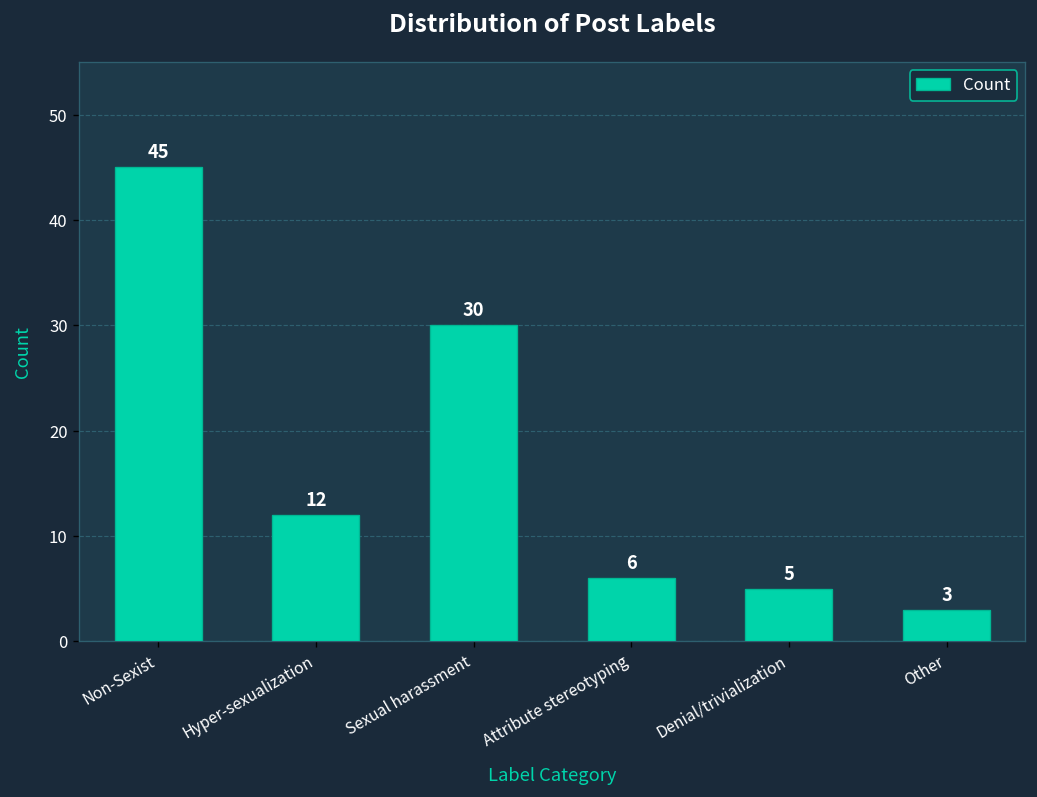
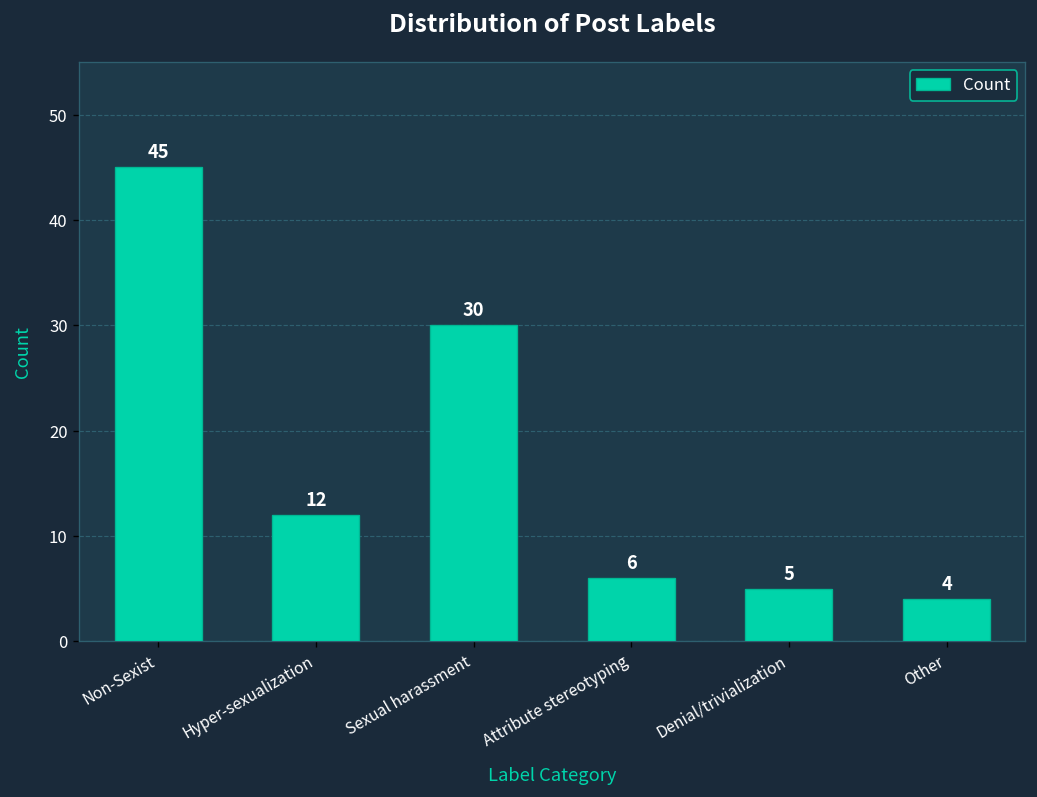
  {
    "Non-Sexist": 45,
    "Hyper-sexualization": 12,
    "Sexual harassment": 30,
    "Attribute stereotyping": 6,
    "Denial/trivialization": 5,
-   "Other": 3
+   "Other": 4
  }
